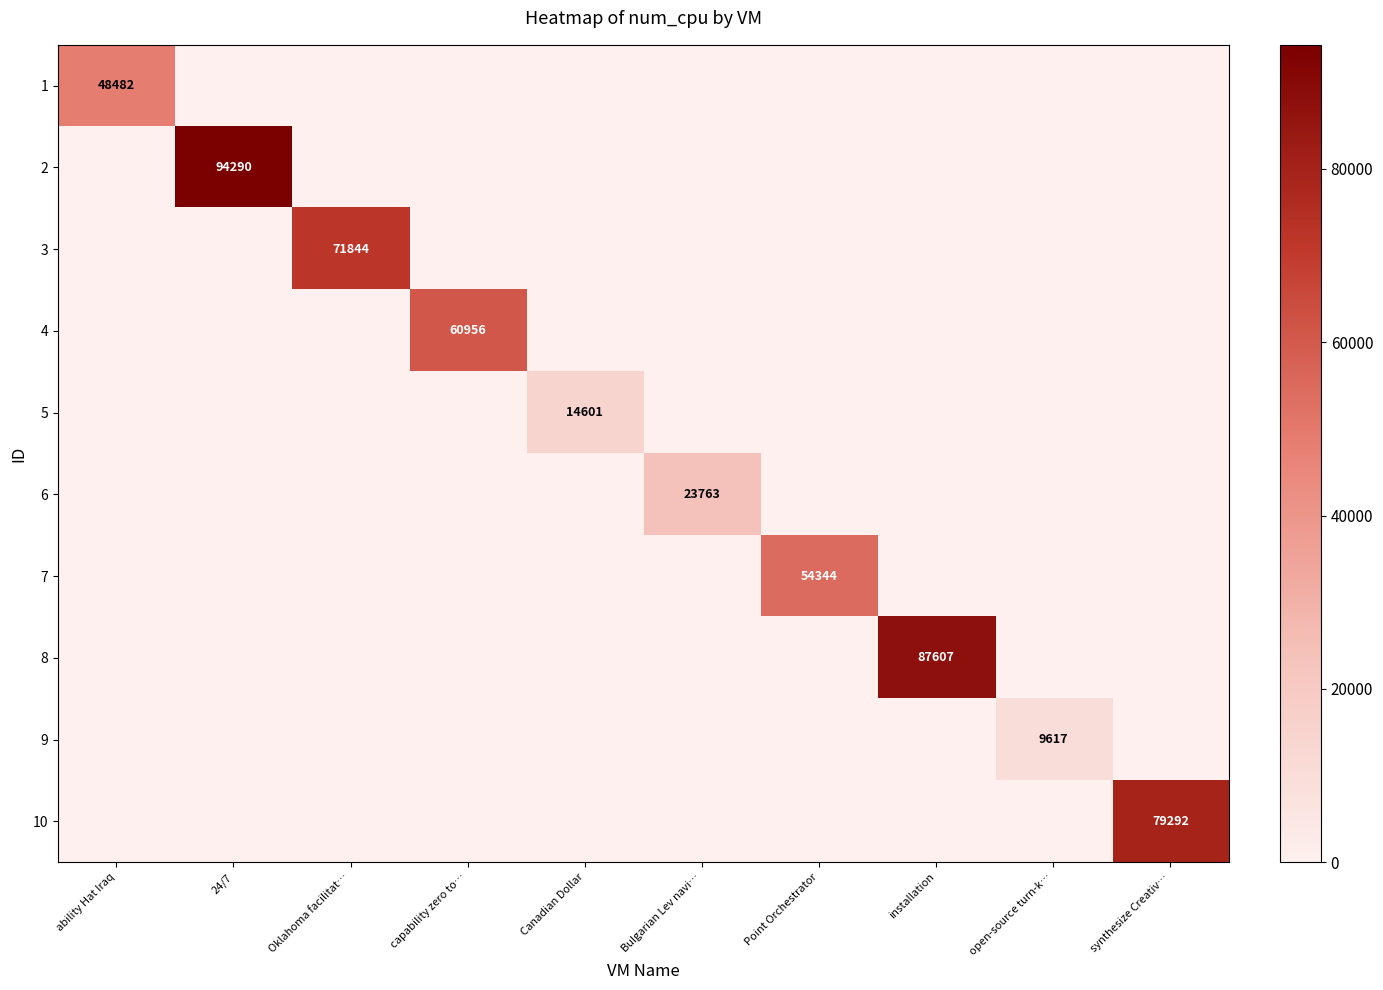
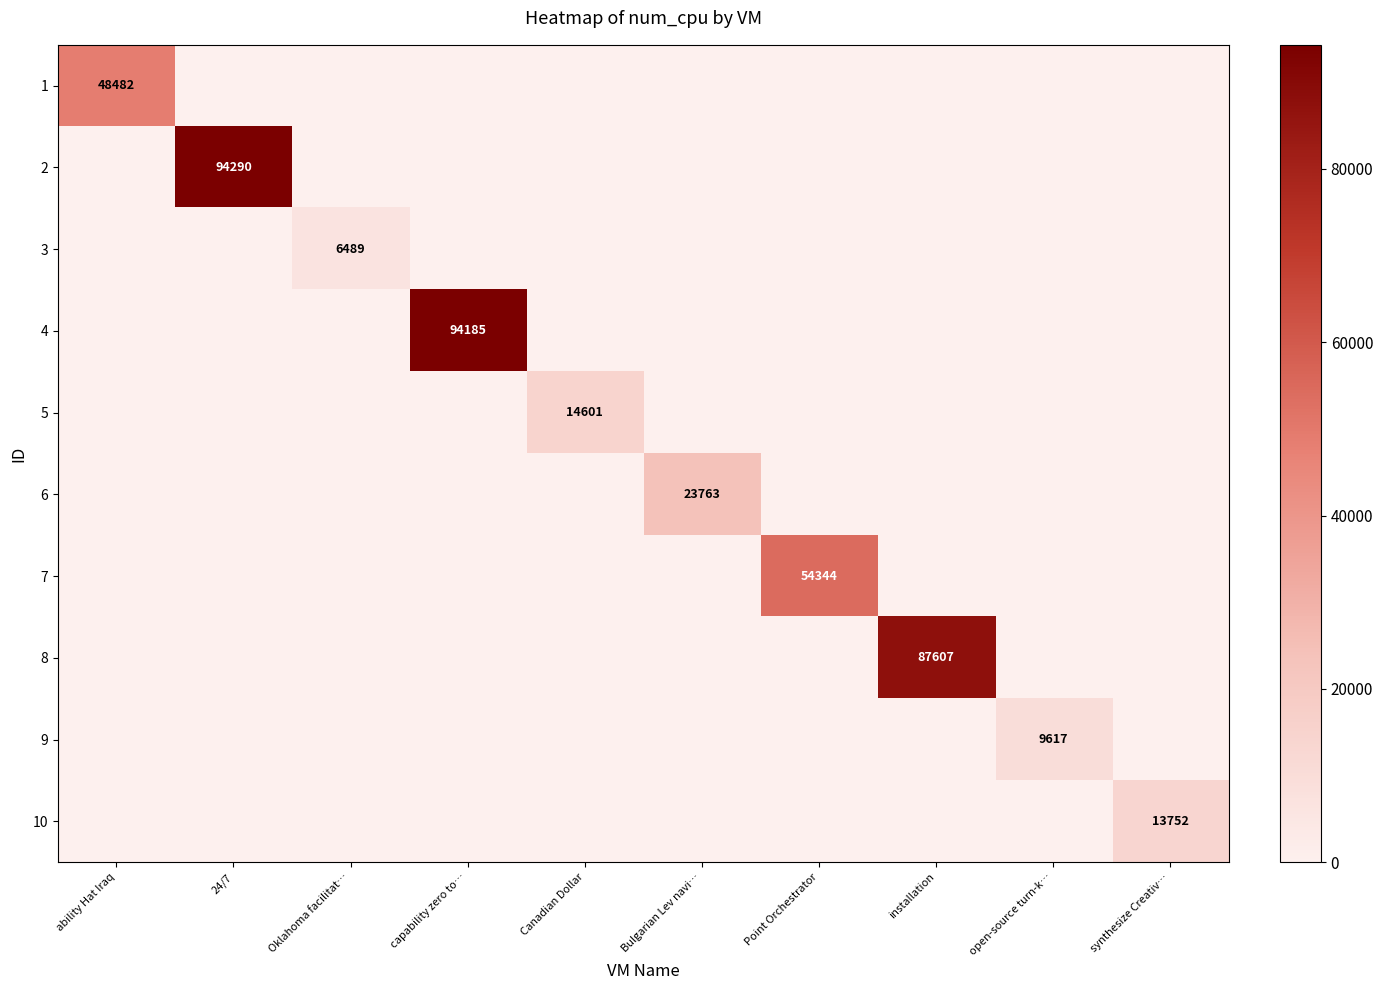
  {
    "1": {
      "ability Hat Iraq": 48482
    },
    "2": {
      "24/7": 94290
    },
    "3": {
-     "Oklahoma facilitat…": 71844
+     "Oklahoma facilitat…": 6489
    },
    "4": {
-     "capability zero to…": 60956
+     "capability zero to…": 94185
    },
    "5": {
      "Canadian Dollar": 14601
    },
    "6": {
      "Bulgarian Lev navi…": 23763
    },
    "7": {
      "Point Orchestrator": 54344
    },
    "8": {
      "installation": 87607
    },
    "9": {
      "open-source turn-k…": 9617
    },
    "10": {
-     "synthesize Creativ…": 79292
+     "synthesize Creativ…": 13752
    }
  }
